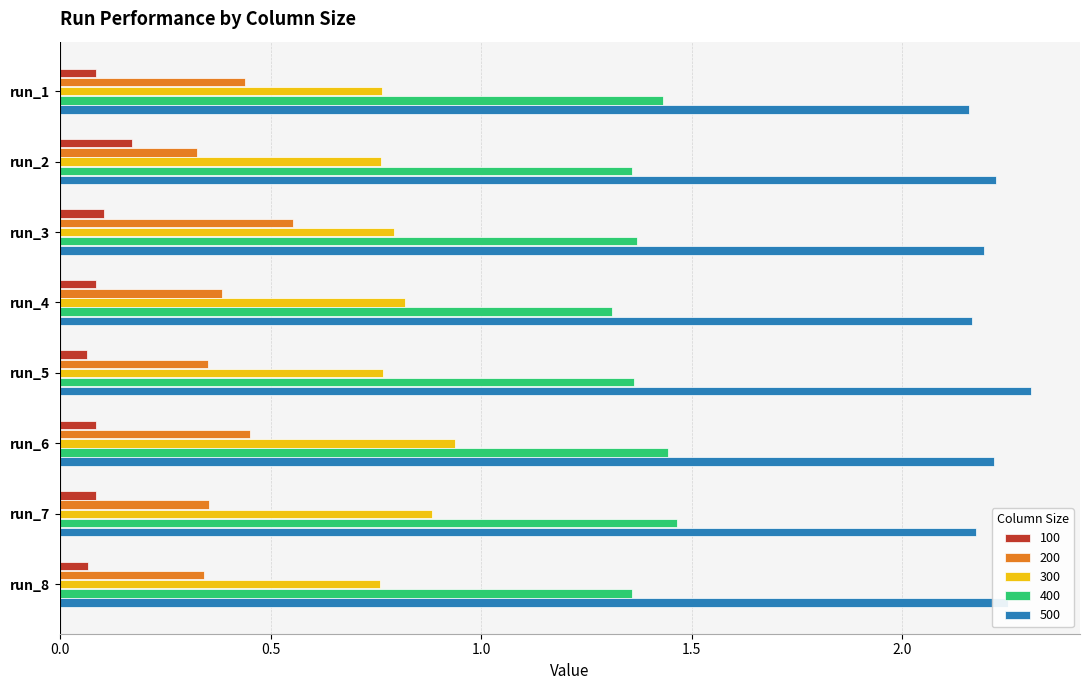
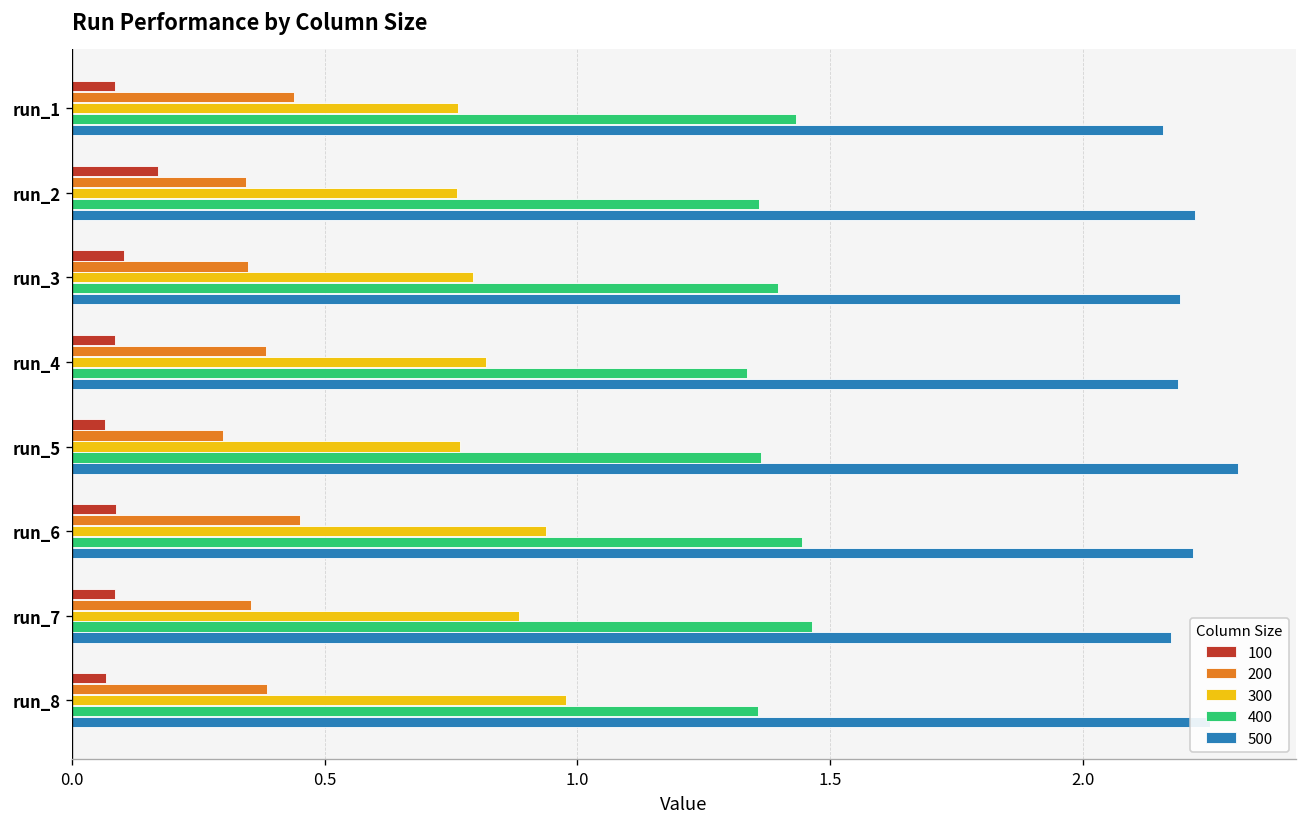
  {
    "100": {
      "run_1": 0.08,
      "run_2": 0.17,
      "run_3": 0.10,
      "run_4": 0.09,
      "run_5": 0.06,
      "run_6": 0.09,
      "run_7": 0.09,
      "run_8": 0.07
    },
    "200": {
      "run_1": 0.44,
-     "run_2": 0.32,
-     "run_3": 0.55,
+     "run_2": 0.35,
+     "run_3": 0.35,
      "run_4": 0.38,
-     "run_5": 0.35,
+     "run_5": 0.30,
      "run_6": 0.45,
      "run_7": 0.35,
-     "run_8": 0.34
+     "run_8": 0.39
    },
    "300": {
      "run_1": 0.76,
      "run_2": 0.76,
      "run_3": 0.79,
      "run_4": 0.82,
      "run_5": 0.77,
      "run_6": 0.94,
      "run_7": 0.88,
-     "run_8": 0.76
+     "run_8": 0.98
    },
    "400": {
      "run_1": 1.43,
      "run_2": 1.36,
-     "run_3": 1.37,
-     "run_4": 1.31,
+     "run_3": 1.40,
+     "run_4": 1.34,
      "run_5": 1.36,
      "run_6": 1.44,
      "run_7": 1.46,
      "run_8": 1.36
    },
    "500": {
      "run_1": 2.16,
      "run_2": 2.22,
      "run_3": 2.19,
-     "run_4": 2.17,
+     "run_4": 2.19,
      "run_5": 2.31,
      "run_6": 2.22,
      "run_7": 2.17
    }
  }
